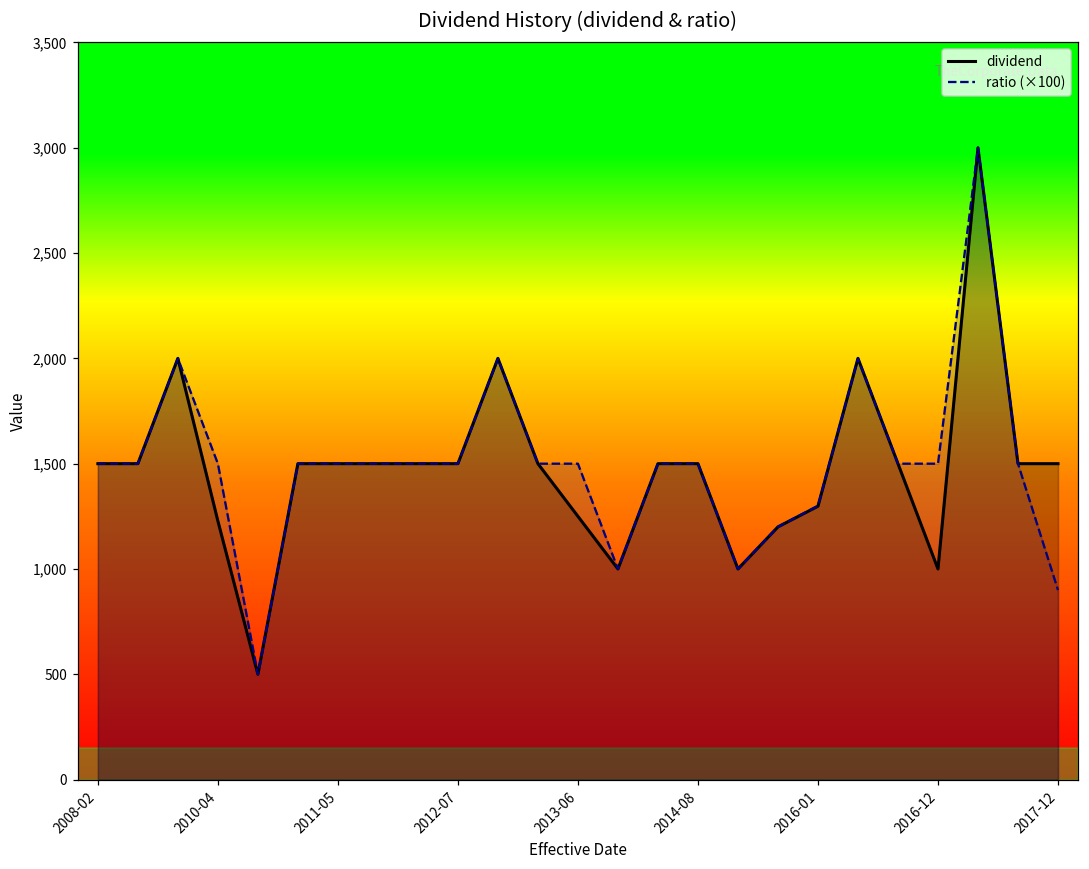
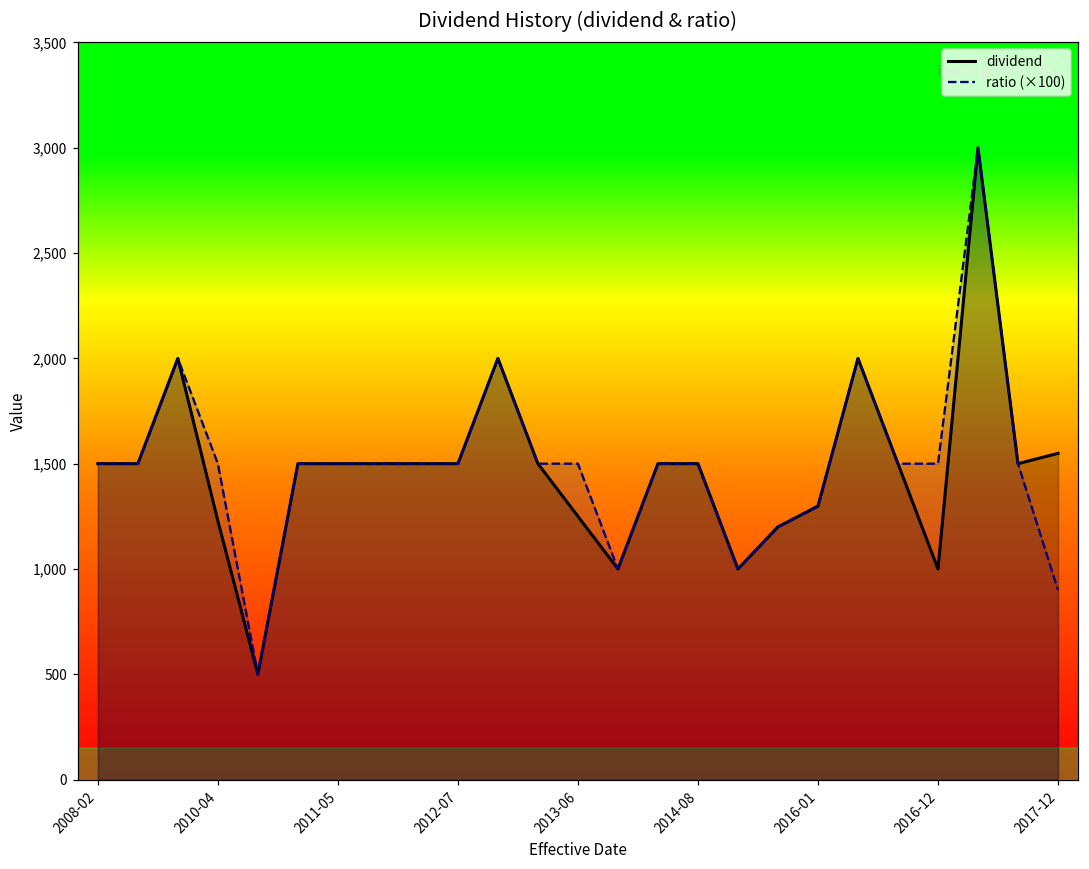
  {
    "dividend": {
      "2010-04": "1,230",
      "2013-06": "1,250",
      "2016-12": "1,000",
-     "2017-12": "1,500"
+     "2017-12": "1,550"
    },
    "ratio (×100)": {
      "2010-04": "1,500",
      "2013-06": "1,500",
      "2016-12": "1,500",
      "2017-12": "900"
    }
  }
